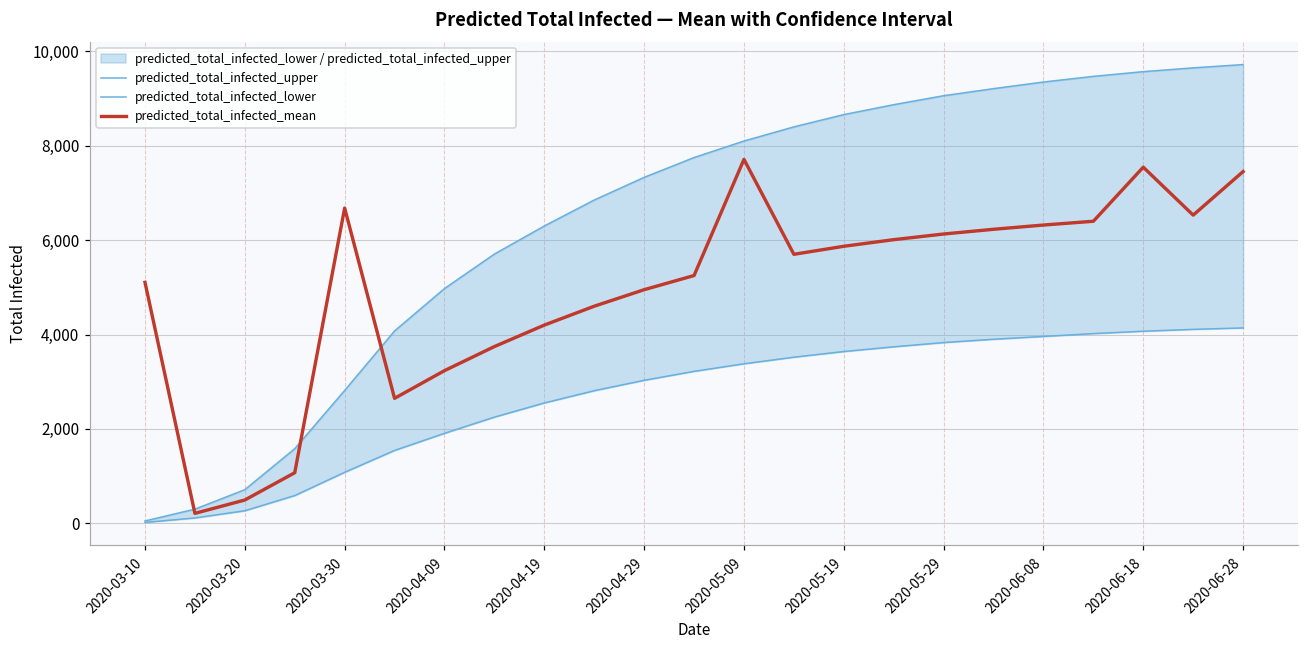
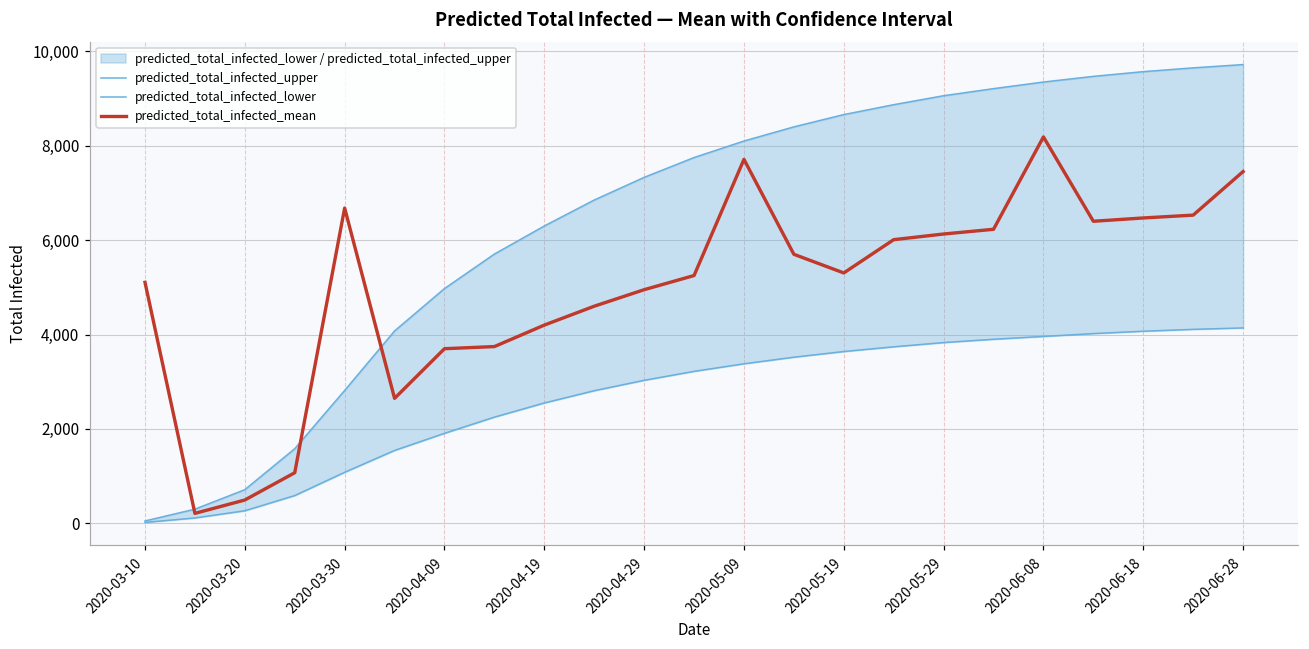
  {
    "predicted_total_infected_mean": {
      "2020-03-10": "5,100",
      "2020-03-20": "500",
      "2020-03-30": "6,700",
-     "2020-04-09": "3,200",
+     "2020-04-09": "3,700",
      "2020-04-19": "4,200",
      "2020-04-29": "5,000",
      "2020-05-09": "7,700",
-     "2020-05-19": "5,900",
+     "2020-05-19": "5,300",
      "2020-05-29": "6,100",
-     "2020-06-08": "6,300",
-     "2020-06-18": "7,500",
+     "2020-06-08": "8,200",
+     "2020-06-18": "6,500",
      "2020-06-28": "7,500"
    }
  }
